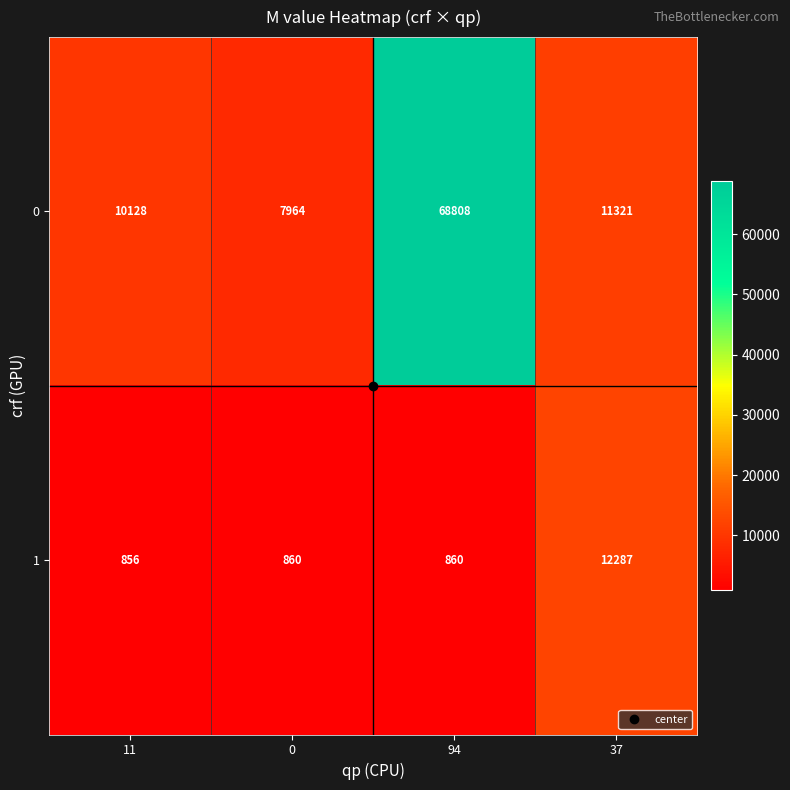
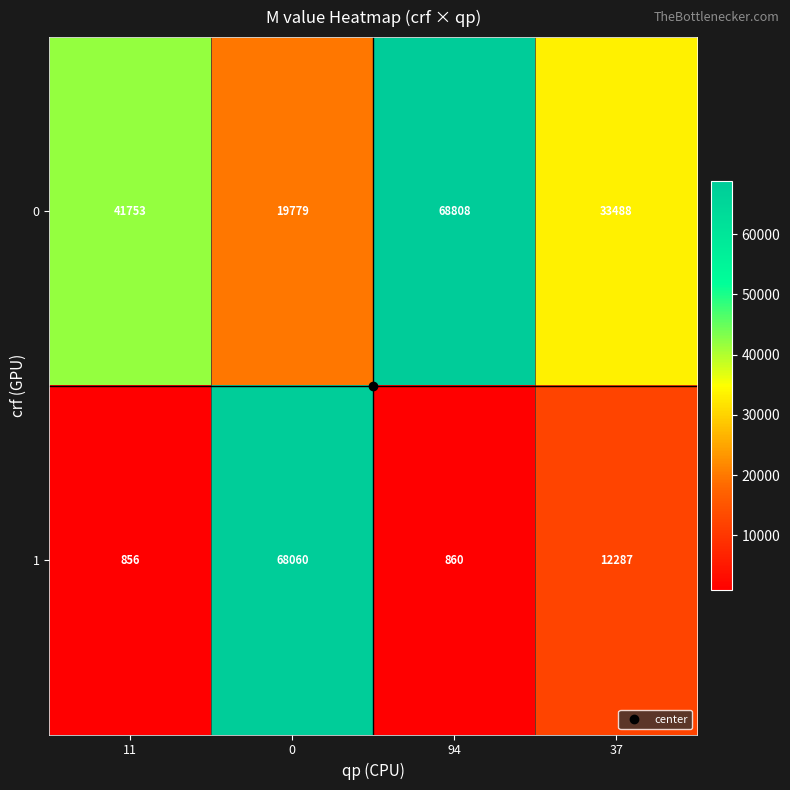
  {
    "0": {
-     "11": 10128,
-     "0": 7964,
+     "11": 41753,
+     "0": 19779,
      "94": 68808,
-     "37": 11321
+     "37": 33488
    },
    "1": {
      "11": 856,
-     "0": 860,
+     "0": 68060,
      "94": 860,
      "37": 12287
    }
  }
